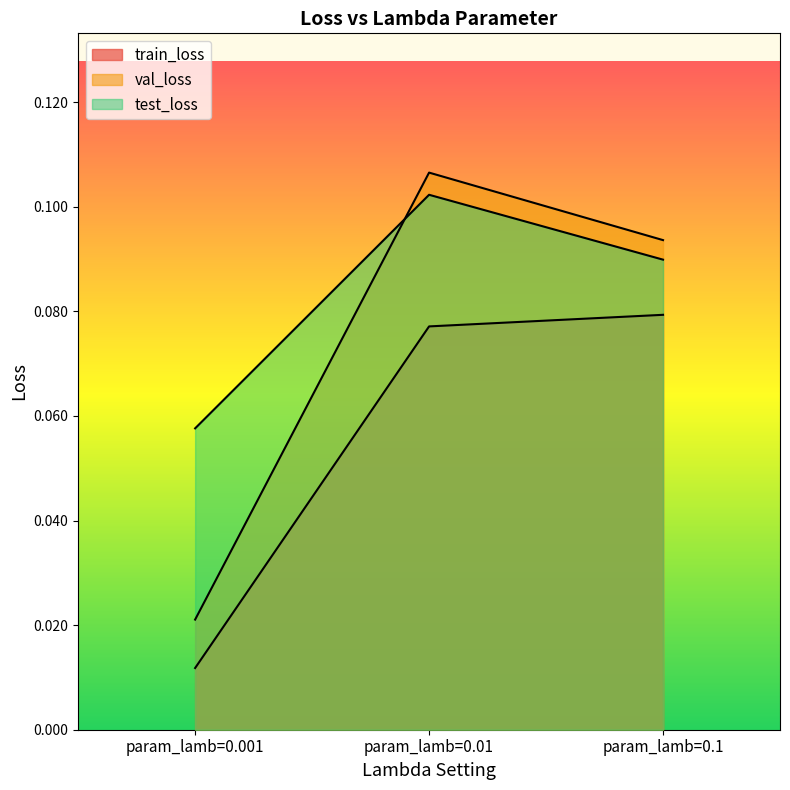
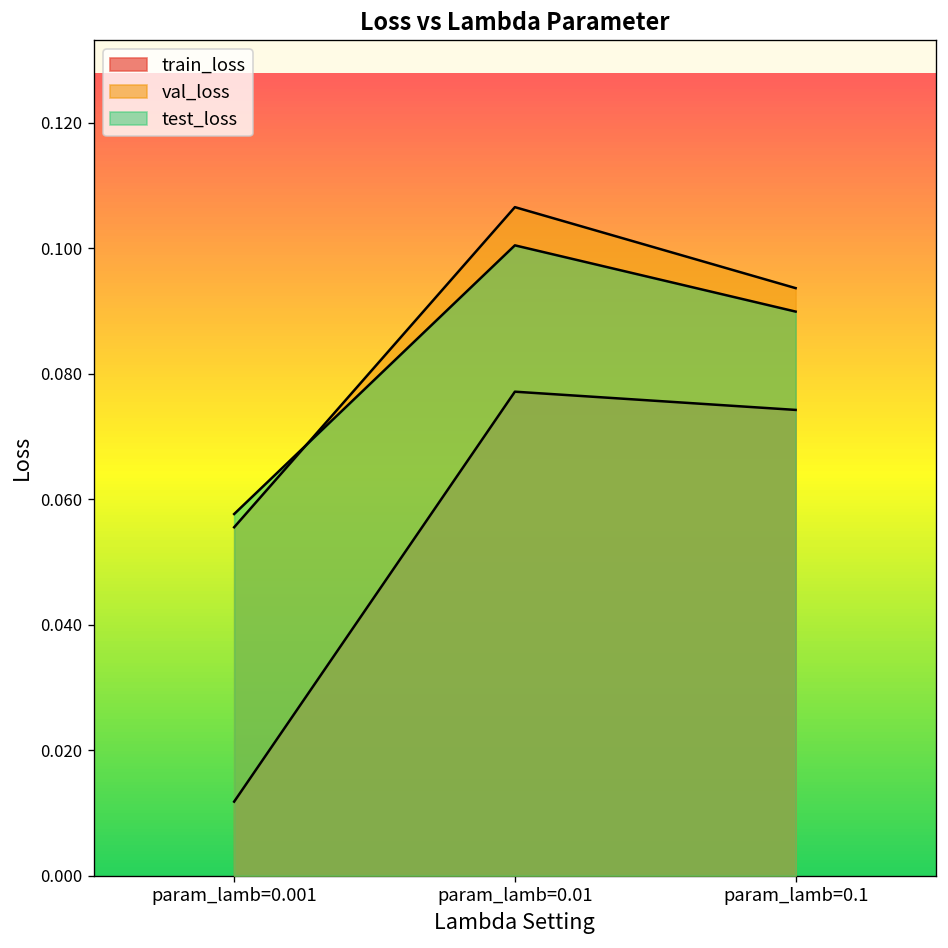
  {
    "train_loss": {
      "param_lamb=0.001": 0.012,
      "param_lamb=0.01": 0.077,
-     "param_lamb=0.1": 0.079
+     "param_lamb=0.1": 0.074
    },
    "val_loss": {
-     "param_lamb=0.001": 0.021,
+     "param_lamb=0.001": 0.056,
      "param_lamb=0.01": 0.107,
      "param_lamb=0.1": 0.094
    },
    "test_loss": {
      "param_lamb=0.001": 0.058,
-     "param_lamb=0.01": 0.102,
+     "param_lamb=0.01": 0.100,
      "param_lamb=0.1": 0.090
    }
  }
